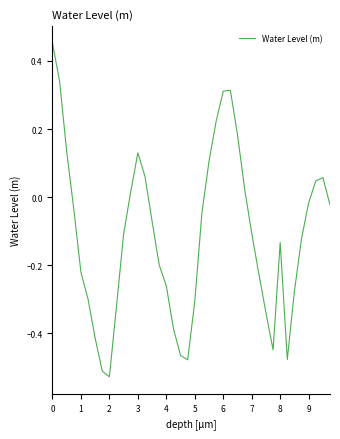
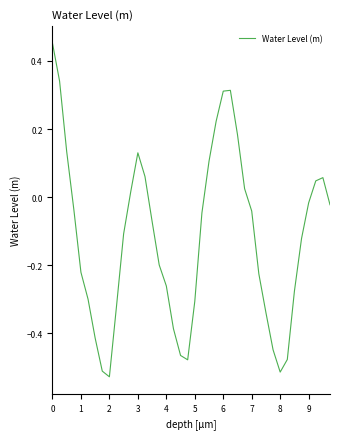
  {
    "0": 0.45,
    "1": -0.22,
    "2": -0.53,
    "3": 0.13,
    "4": -0.26,
    "5": -0.31,
    "6": 0.31,
-   "7": -0.11,
-   "8": -0.13,
+   "7": -0.04,
+   "8": -0.51,
    "9": -0.02
  }
